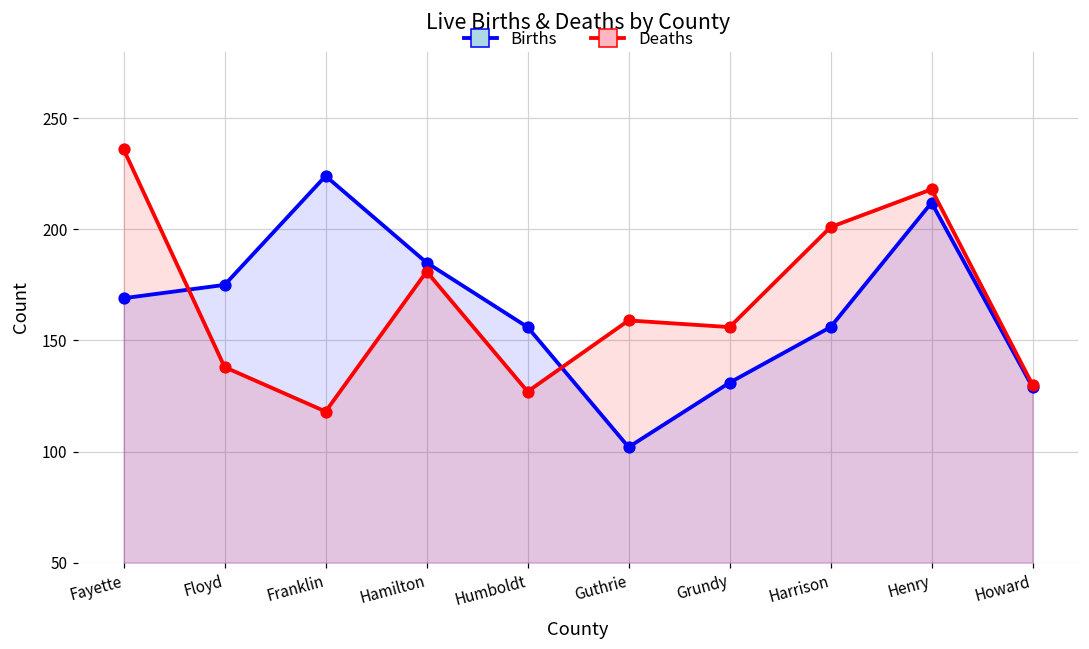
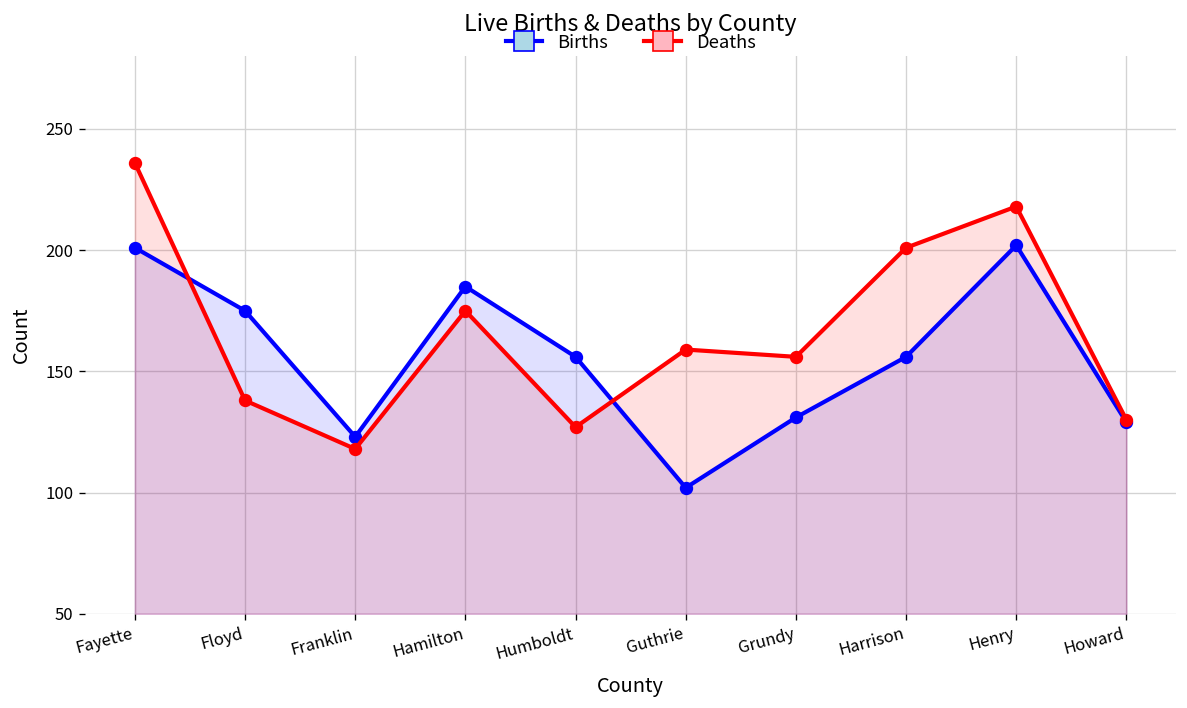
  {
    "Births": {
-     "Fayette": 169,
+     "Fayette": 201,
      "Floyd": 175,
-     "Franklin": 224,
+     "Franklin": 123,
      "Hamilton": 185,
      "Humboldt": 156,
      "Guthrie": 102,
      "Grundy": 131,
      "Harrison": 156,
-     "Henry": 212
+     "Henry": 202
    },
    "Deaths": {
      "Fayette": 236,
      "Floyd": 138,
      "Franklin": 118,
-     "Hamilton": 181,
+     "Hamilton": 175,
      "Humboldt": 127,
      "Guthrie": 159,
      "Grundy": 156,
      "Harrison": 201,
      "Henry": 218
    }
  }
